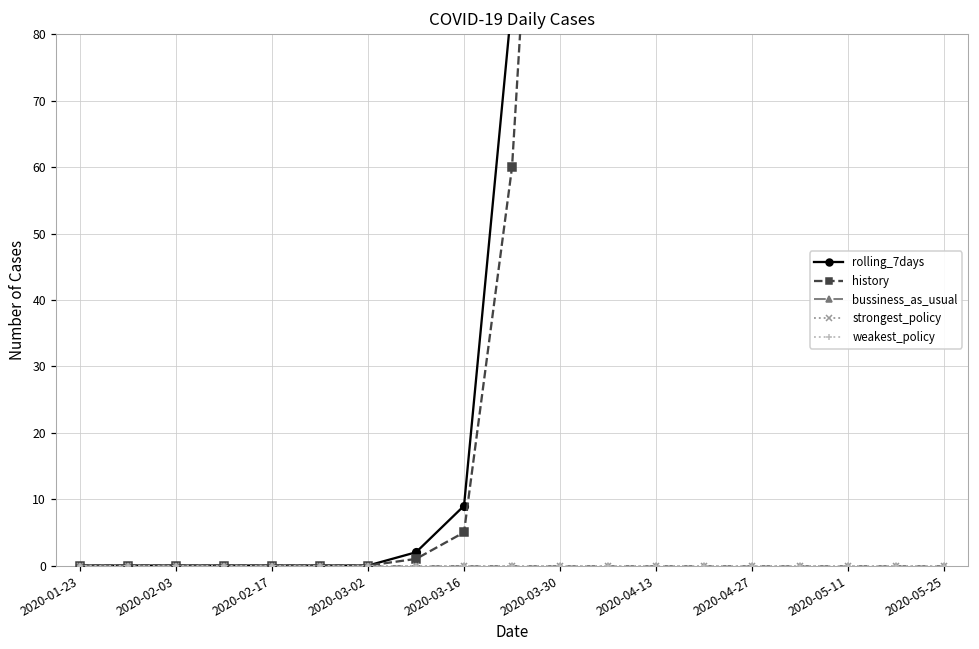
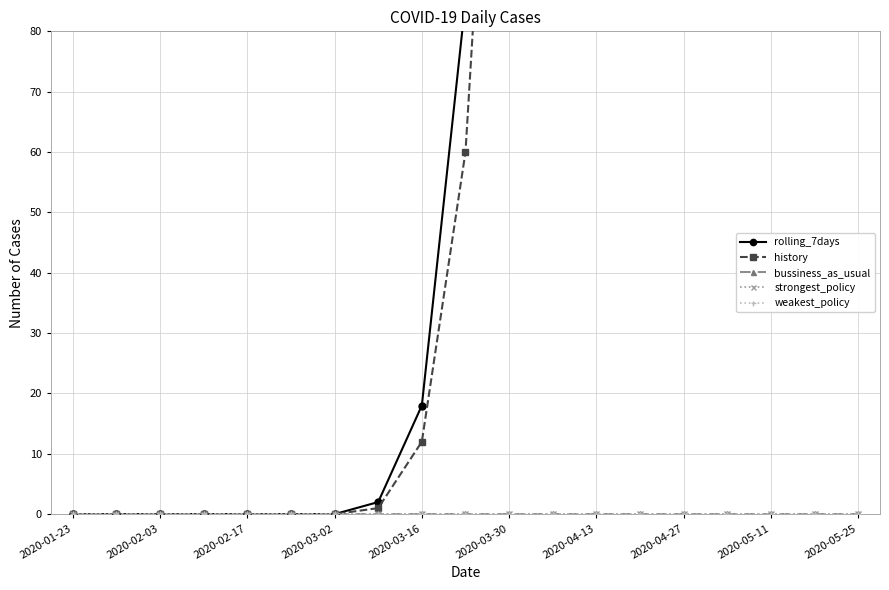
  {
    "rolling_7days": {
-     "2020-03-16": 9
+     "2020-03-16": 18
    },
    "history": {
-     "2020-03-16": 5
+     "2020-03-16": 12
    },
    "weakest_policy": {
      "2020-03-16": 0,
      "2020-03-30": 0,
      "2020-04-13": 0,
      "2020-04-27": 0,
      "2020-05-11": 0,
      "2020-05-25": 0
    }
  }
